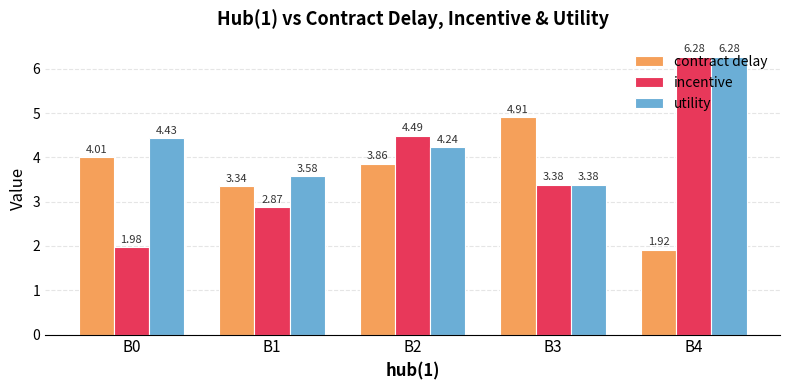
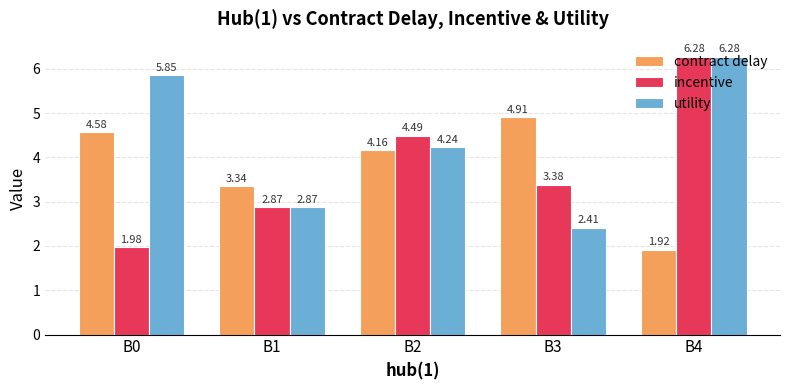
  {
    "contract delay": {
-     "B0": 4.01,
+     "B0": 4.58,
      "B1": 3.34,
-     "B2": 3.86,
+     "B2": 4.16,
      "B3": 4.91,
      "B4": 1.92
    },
    "incentive": {
      "B0": 1.98,
      "B1": 2.87,
      "B2": 4.49,
      "B3": 3.38,
      "B4": 6.28
    },
    "utility": {
-     "B0": 4.43,
-     "B1": 3.58,
+     "B0": 5.85,
+     "B1": 2.87,
      "B2": 4.24,
-     "B3": 3.38,
+     "B3": 2.41,
      "B4": 6.28
    }
  }
